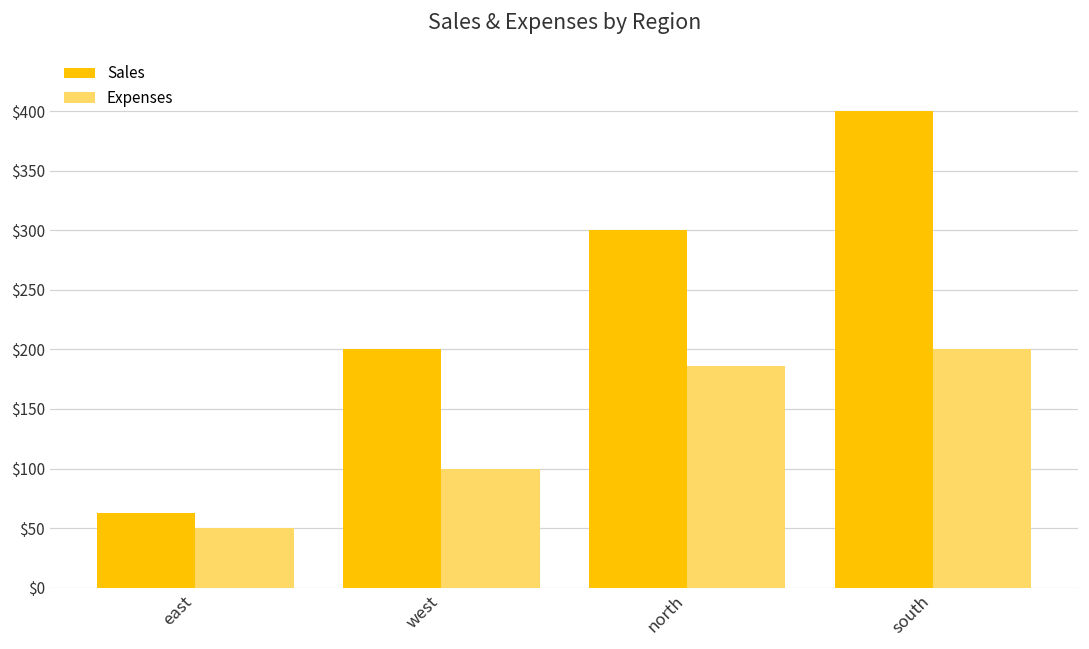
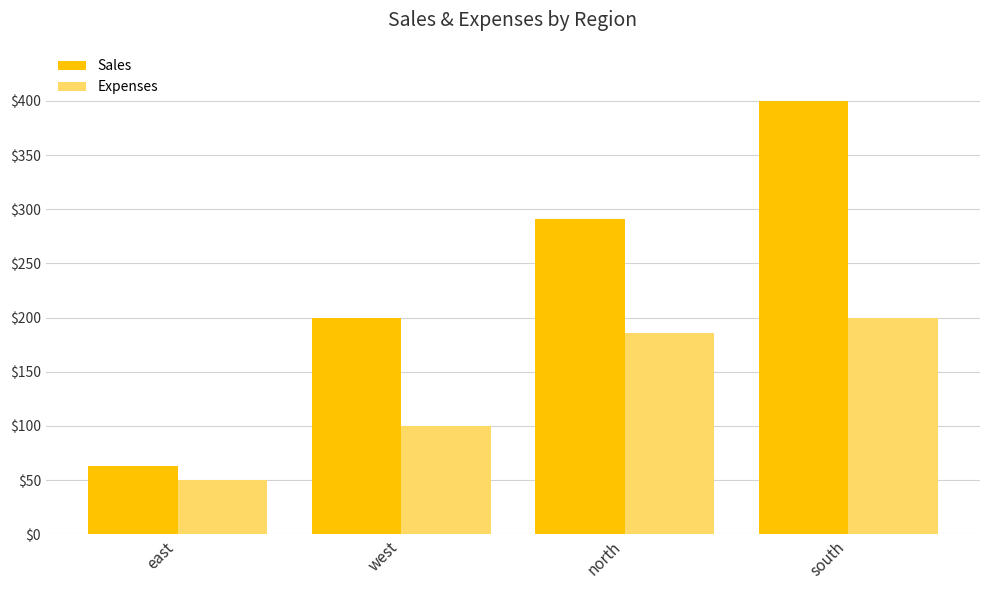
  {
    "Sales": {
      "east": "$63",
      "west": "$200",
-     "north": "$300",
+     "north": "$291",
      "south": "$400"
    },
    "Expenses": {
      "east": "$50",
      "west": "$100",
      "north": "$186",
      "south": "$200"
    }
  }
